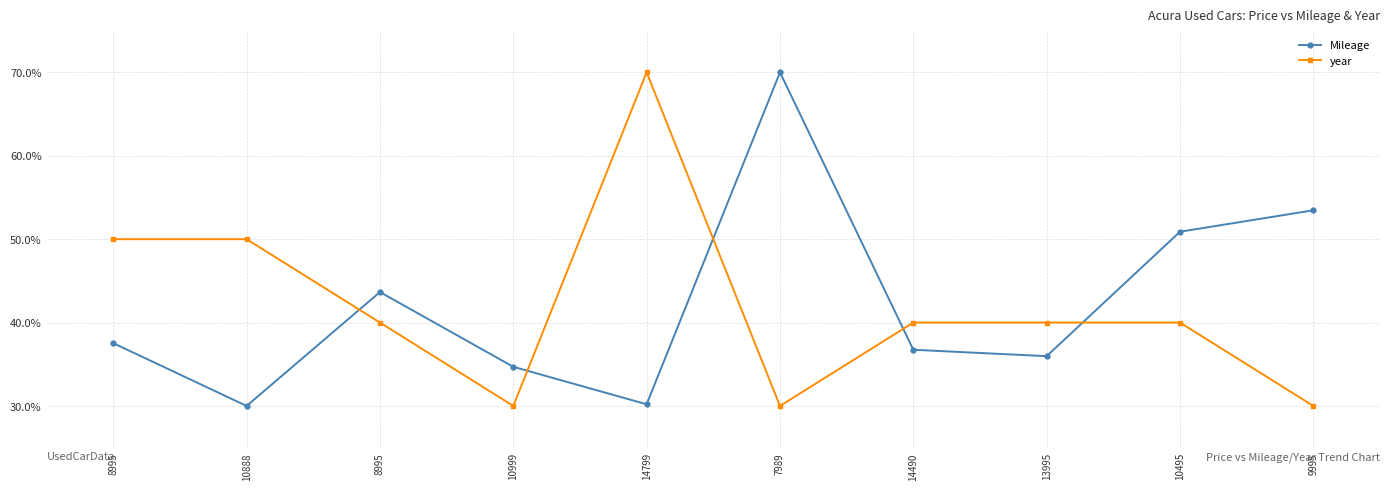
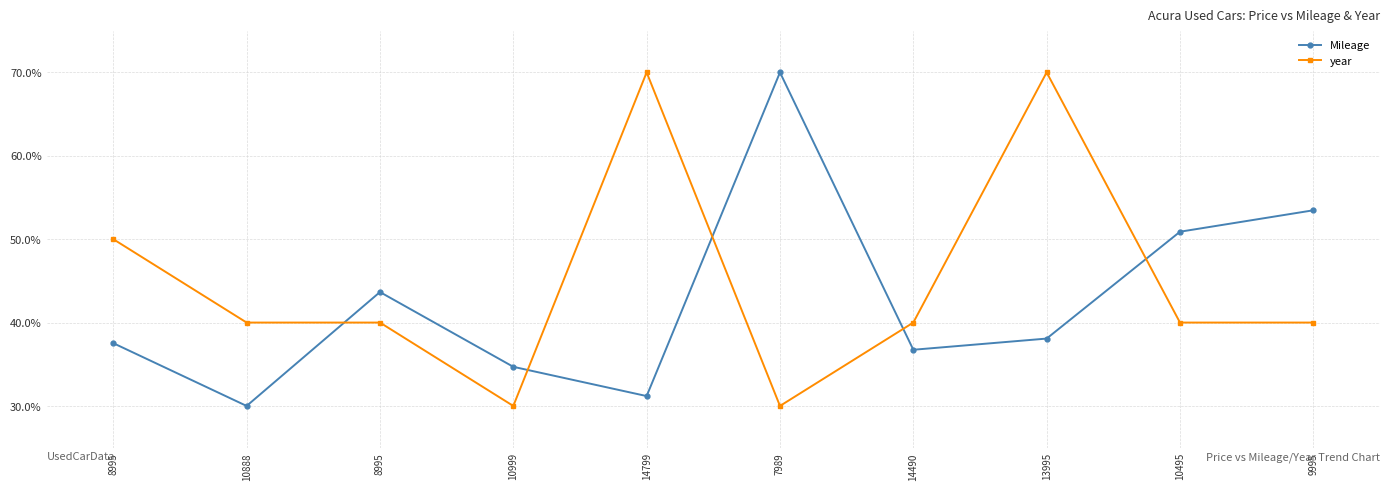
  {
    "Mileage": {
      "10888": "30%",
      "10999": "35%",
-     "14799": "30%",
+     "14799": "31%",
      "7989": "70%",
      "14490": "37%",
-     "13995": "36%",
+     "13995": "38%",
      "10495": "51%",
      "9995": "53%"
    },
    "year": {
-     "10888": "50%",
+     "10888": "40%",
      "10999": "30%",
      "14799": "70%",
      "7989": "30%",
      "14490": "40%",
-     "13995": "40%",
+     "13995": "70%",
      "10495": "40%",
-     "9995": "30%"
+     "9995": "40%"
    }
  }
